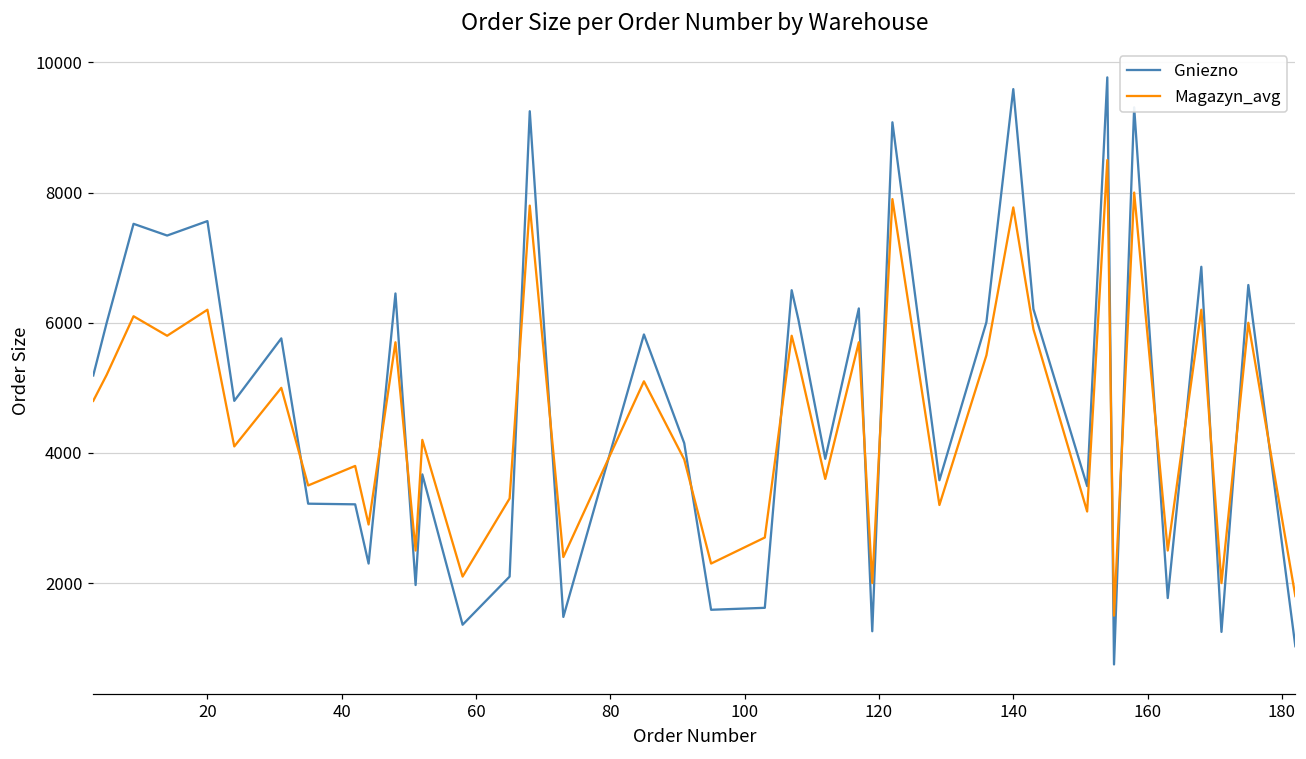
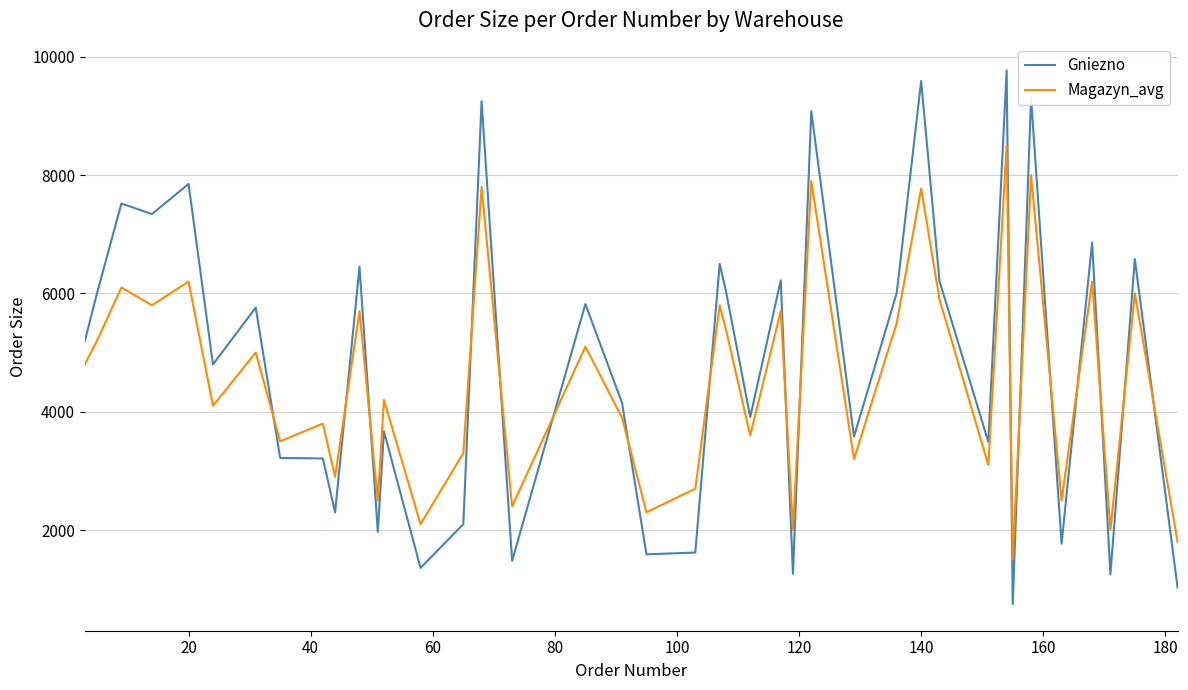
  {
    "Gniezno": {
-     "20": 7600,
+     "20": 7900,
      "140": 9600
    },
    "Magazyn_avg": {
      "20": 6200,
      "140": 7800
    }
  }
